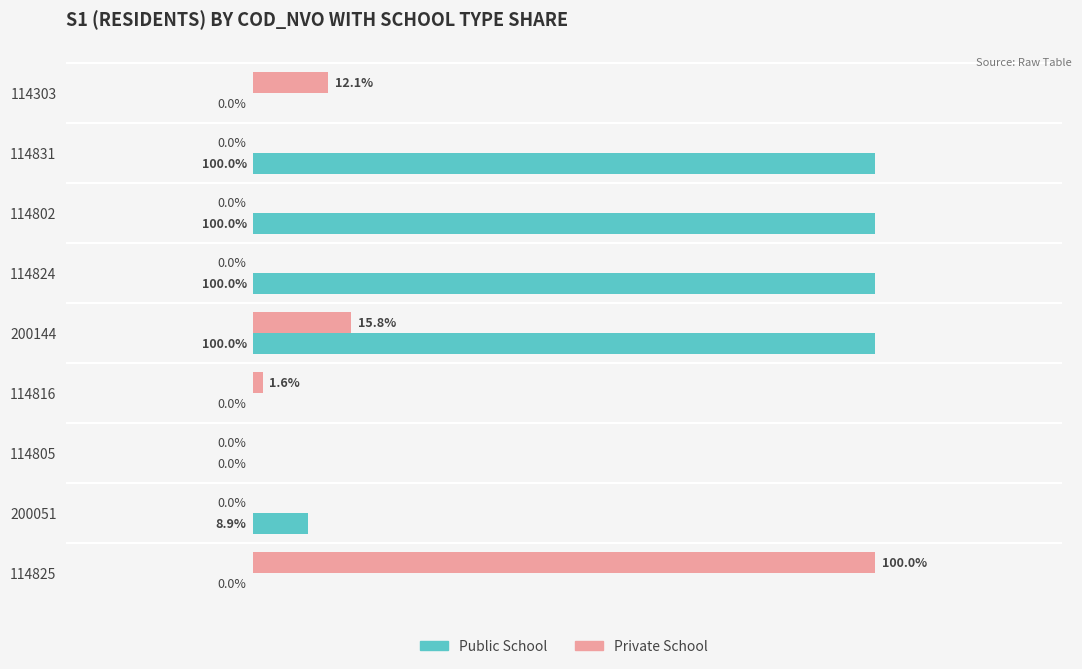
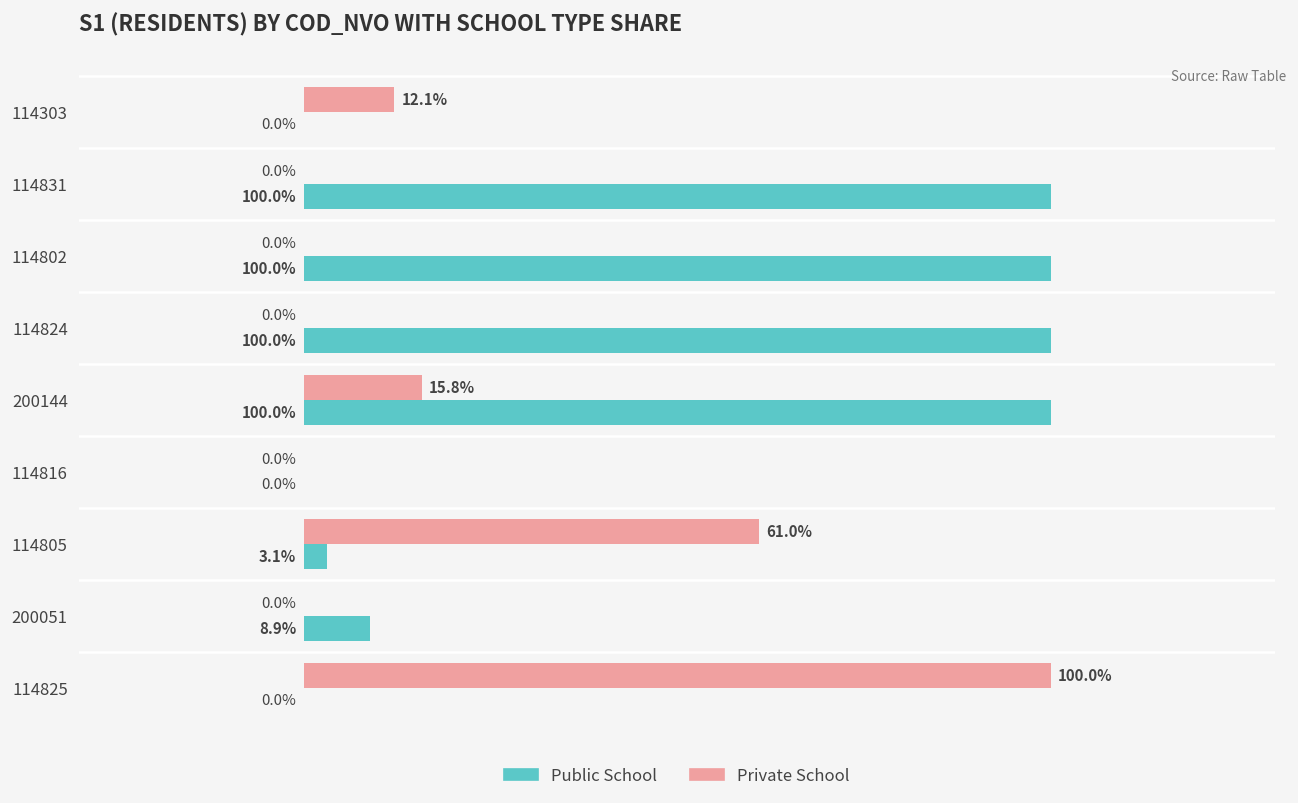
  {
    "Public School": {
      "114303": "0.0%",
      "114816": "0.0%",
-     "114805": "0.0%",
+     "114805": "3.1%",
      "114825": "0.0%"
    },
    "Private School": {
      "114303": "12.1%",
      "114831": "0.0%",
      "114802": "0.0%",
      "114824": "0.0%",
      "200144": "15.8%",
-     "114816": "1.6%",
-     "114805": "0.0%",
+     "114816": "0.0%",
+     "114805": "61.0%",
      "200051": "0.0%",
      "114825": "100.0%"
    }
  }
